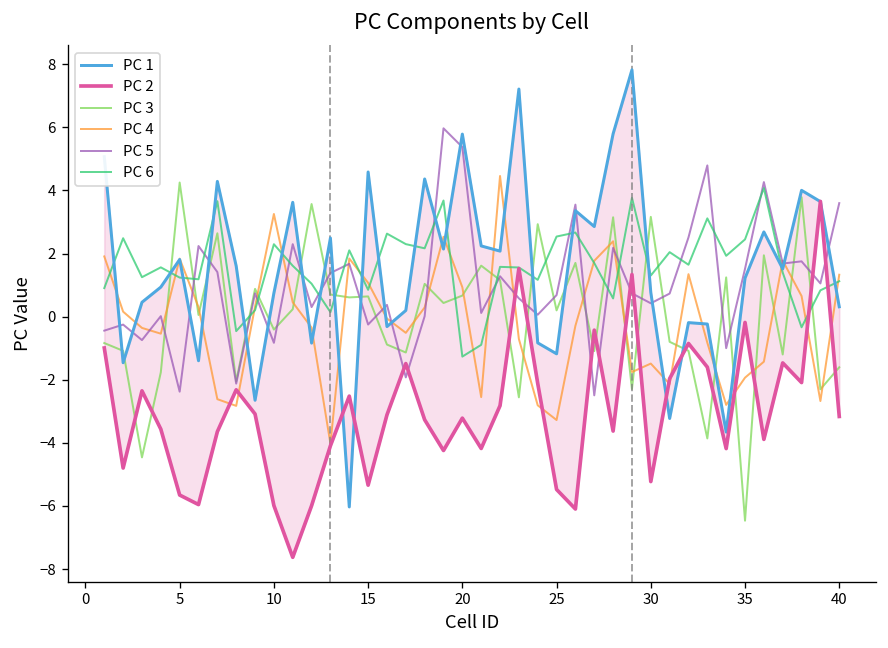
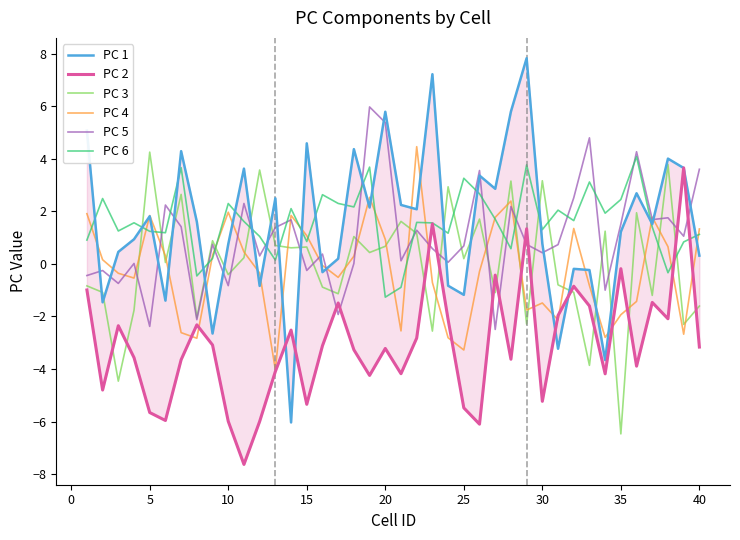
  {
    "PC 3": {
      "5": 4.3,
      "10": -0.4,
      "15": 0.6,
      "20": 0.7,
      "25": 0.2,
      "30": 3.2,
      "35": -6.5,
      "40": -1.6
    },
    "PC 4": {
-     "10": 3.3,
+     "10": 2.0,
      "15": 1.1,
      "20": 0.9,
      "25": -3.3,
      "30": -1.5,
      "35": -1.9,
      "40": 1.3
    },
    "PC 5": {
      "5": -2.4,
      "10": -0.8,
      "15": -0.2,
      "20": 5.4,
      "25": 0.7,
      "30": 0.4,
      "35": 1.5,
      "40": 3.6
    },
    "PC 6": {
      "5": 1.2,
      "10": 2.3,
      "15": 0.9,
      "20": -1.3,
-     "25": 2.5,
+     "25": 3.3,
      "30": 1.3,
      "35": 2.4,
      "40": 1.1
    }
  }
